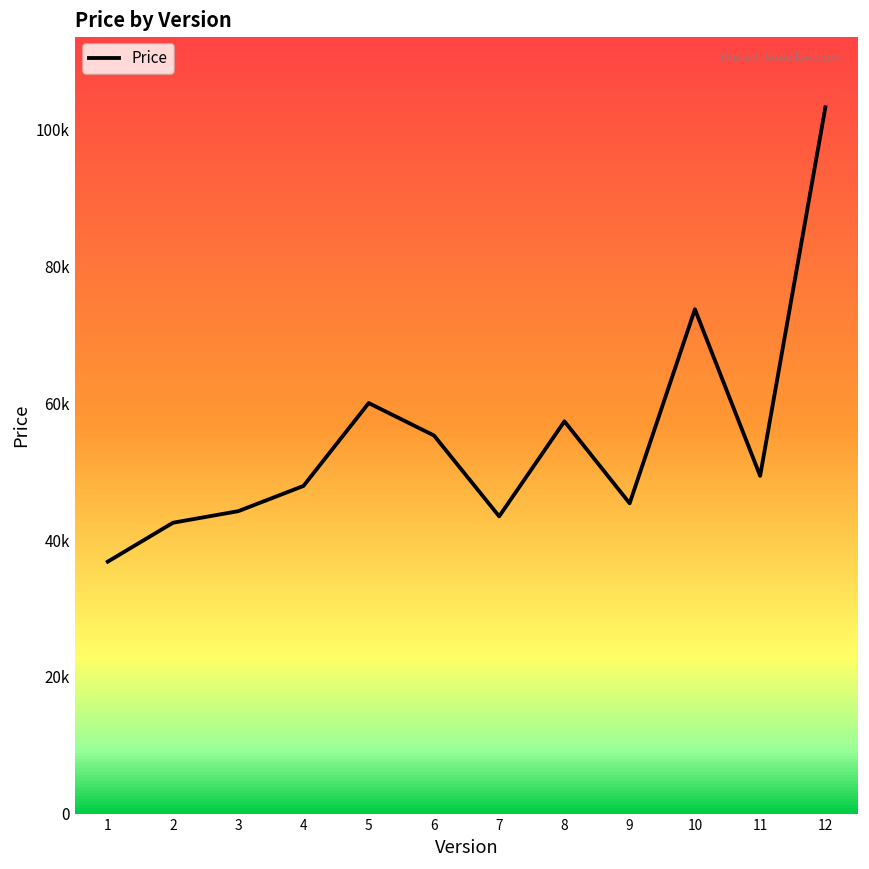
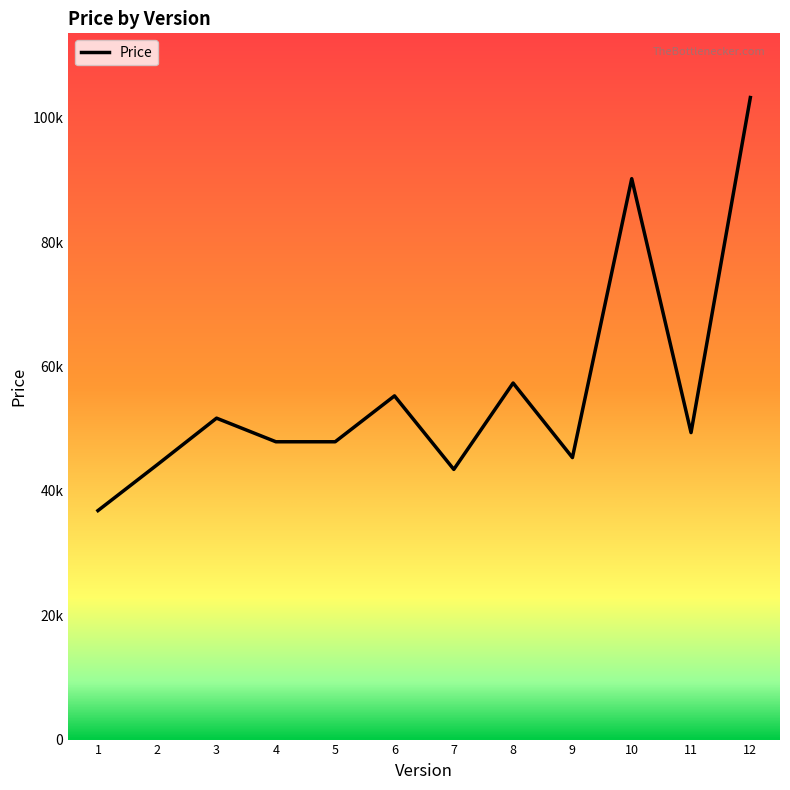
  {
    "1": 37000,
-   "2": 43000,
-   "3": 44000,
+   "2": 44000,
+   "3": 52000,
    "4": 48000,
-   "5": 60000,
+   "5": 48000,
    "6": 55000,
    "7": 43000,
    "8": 57000,
    "9": 45000,
-   "10": 74000,
+   "10": 90000,
    "11": 49000,
    "12": 103000
  }
